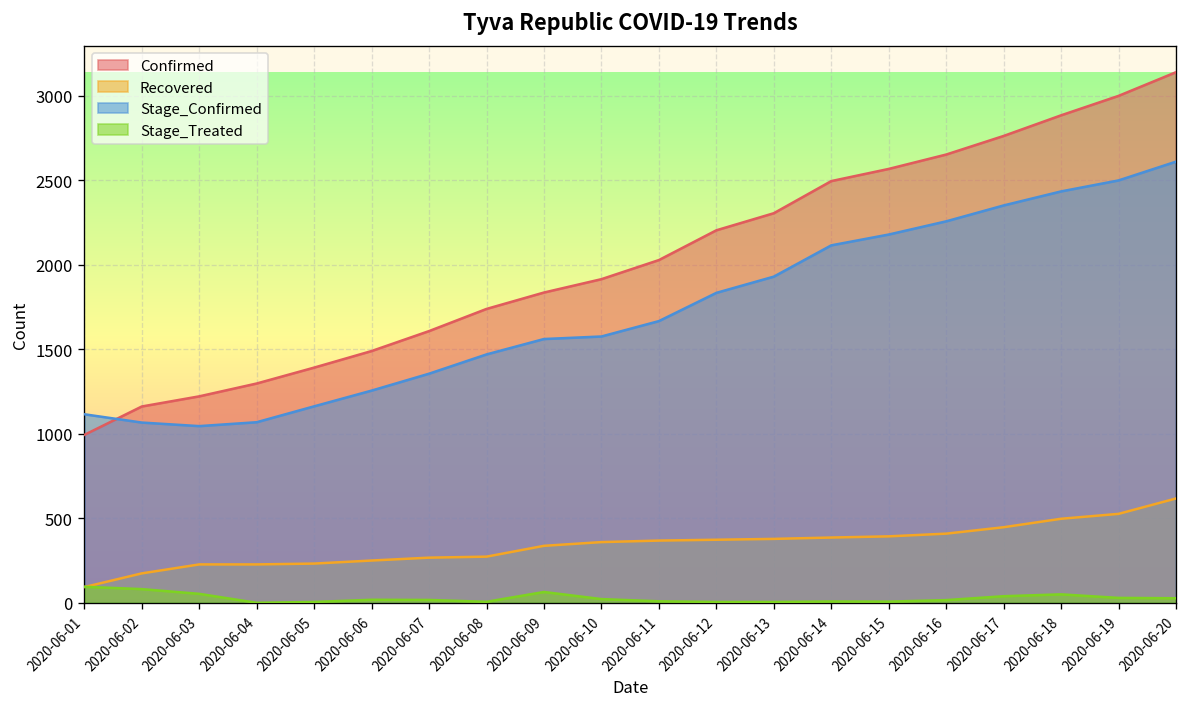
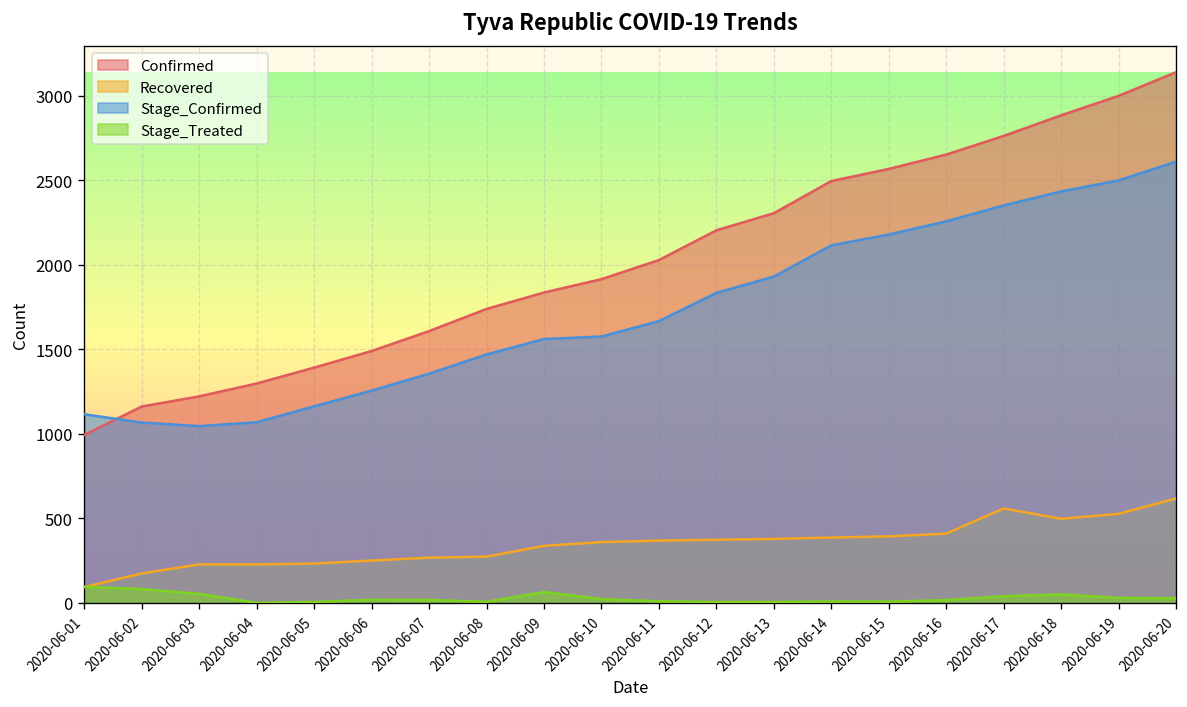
  {
    "Confirmed": {
      "2020-06-01": 990,
      "2020-06-02": 1160,
      "2020-06-03": 1220,
      "2020-06-04": 1300,
      "2020-06-05": 1390,
      "2020-06-06": 1490,
      "2020-06-07": 1610,
      "2020-06-08": 1740,
      "2020-06-09": 1840,
      "2020-06-10": 1910,
      "2020-06-11": 2030,
      "2020-06-12": 2200,
      "2020-06-13": 2300,
      "2020-06-14": 2490,
      "2020-06-15": 2570,
      "2020-06-16": 2650,
      "2020-06-17": 2760,
      "2020-06-18": 2880,
      "2020-06-19": 3000,
      "2020-06-20": 3140
    },
    "Recovered": {
      "2020-06-02": 170,
      "2020-06-03": 230,
      "2020-06-04": 230,
      "2020-06-05": 230,
      "2020-06-06": 250,
      "2020-06-07": 270,
      "2020-06-08": 270,
      "2020-06-09": 340,
      "2020-06-10": 360,
      "2020-06-11": 370,
      "2020-06-12": 370,
      "2020-06-13": 380,
      "2020-06-14": 390,
      "2020-06-15": 390,
      "2020-06-16": 410,
-     "2020-06-17": 450,
+     "2020-06-17": 560,
      "2020-06-18": 500,
      "2020-06-19": 530,
      "2020-06-20": 620
    },
    "Stage_Confirmed": {
      "2020-06-01": 1120,
      "2020-06-02": 1070,
      "2020-06-03": 1050,
      "2020-06-04": 1070,
      "2020-06-05": 1160,
      "2020-06-06": 1260,
      "2020-06-07": 1360,
      "2020-06-08": 1470,
      "2020-06-09": 1560,
      "2020-06-10": 1580,
      "2020-06-11": 1670,
      "2020-06-12": 1830,
      "2020-06-13": 1930,
      "2020-06-14": 2110,
      "2020-06-15": 2180,
      "2020-06-16": 2260,
      "2020-06-17": 2350,
      "2020-06-18": 2430,
      "2020-06-19": 2500,
      "2020-06-20": 2610
    },
    "Stage_Treated": {
      "2020-06-02": 80,
      "2020-06-03": 50,
      "2020-06-04": 0,
      "2020-06-05": 10,
      "2020-06-06": 20,
      "2020-06-07": 20,
      "2020-06-08": 10,
      "2020-06-09": 60,
      "2020-06-10": 20,
      "2020-06-11": 10,
      "2020-06-12": 10,
      "2020-06-13": 10,
      "2020-06-14": 10,
      "2020-06-15": 10,
      "2020-06-16": 20,
      "2020-06-17": 40,
      "2020-06-18": 50,
      "2020-06-19": 30,
      "2020-06-20": 30
    }
  }
